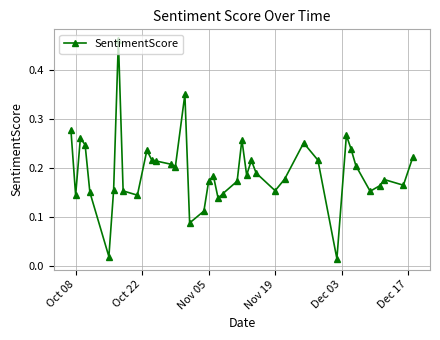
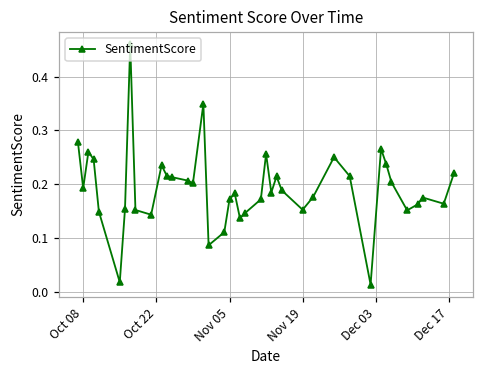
  {
-   "Oct 08": 0.14,
+   "Oct 08": 0.19,
    "Nov 05": 0.17,
    "Nov 19": 0.15
  }
